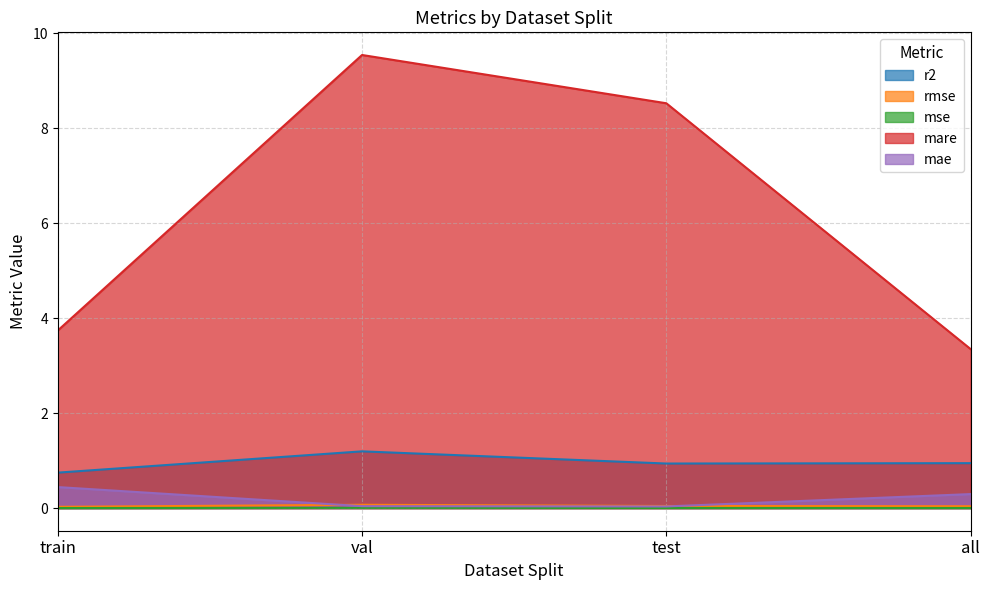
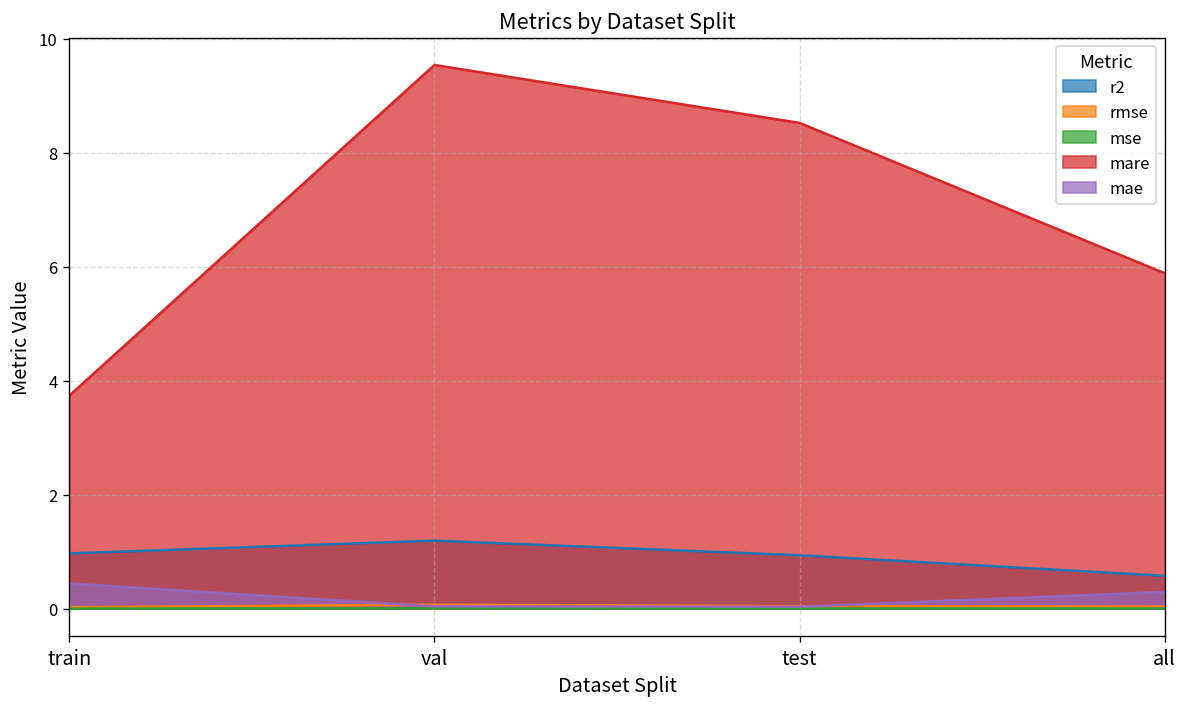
  {
    "r2": {
-     "train": 0.7,
+     "train": 1.0,
      "val": 1.2,
      "test": 0.9,
-     "all": 0.9
+     "all": 0.6
    },
    "mare": {
      "train": 3.7,
      "val": 9.5,
      "test": 8.5,
-     "all": 3.3
+     "all": 5.9
    },
    "mae": {
      "train": 0.4,
      "all": 0.3
    }
  }
